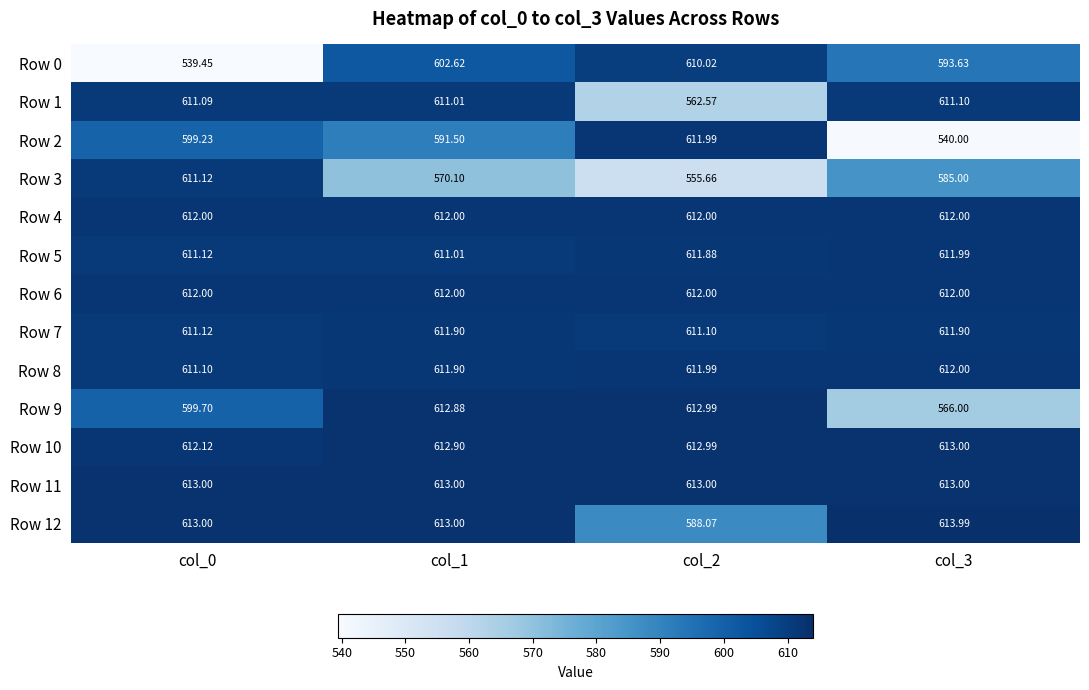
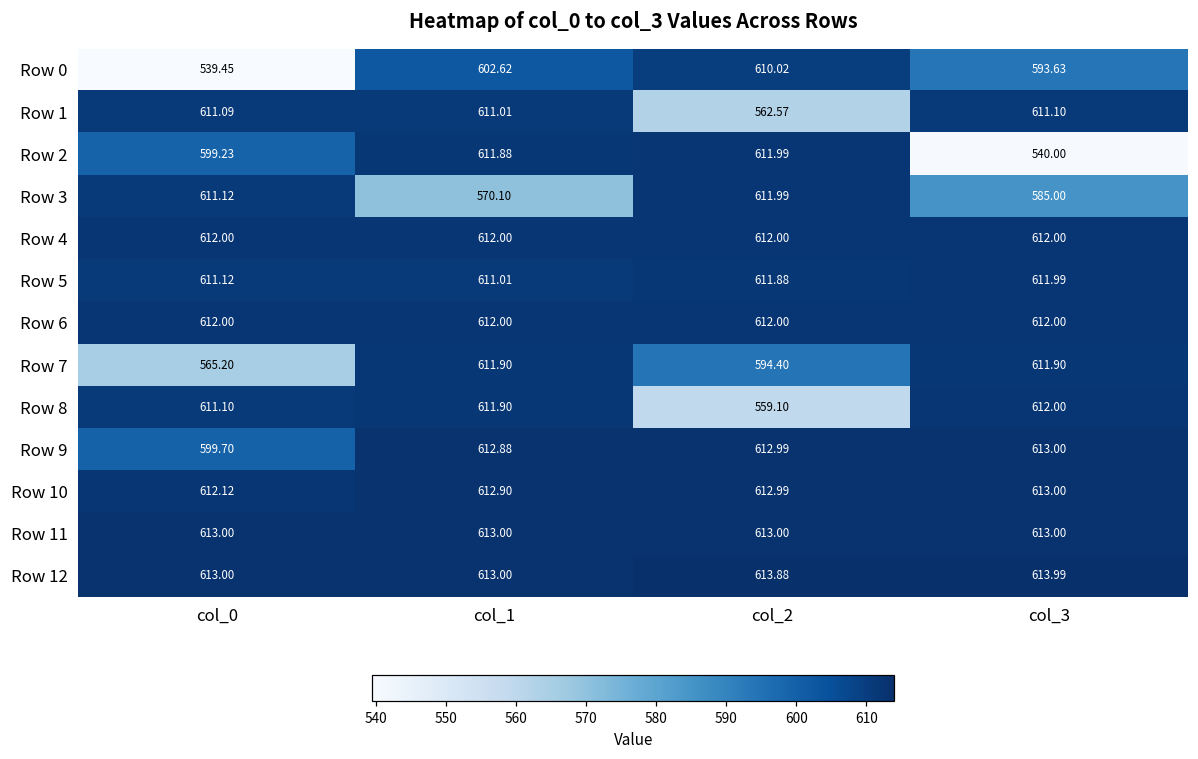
  {
    "Row 0": {
      "col_0": 539.45,
      "col_1": 602.62,
      "col_2": 610.02,
      "col_3": 593.63
    },
    "Row 1": {
      "col_0": 611.09,
      "col_1": 611.01,
      "col_2": 562.57,
      "col_3": 611.10
    },
    "Row 2": {
      "col_0": 599.23,
-     "col_1": 591.50,
+     "col_1": 611.88,
      "col_2": 611.99,
      "col_3": 540.00
    },
    "Row 3": {
      "col_0": 611.12,
      "col_1": 570.10,
-     "col_2": 555.66,
+     "col_2": 611.99,
      "col_3": 585.00
    },
    "Row 4": {
      "col_0": 612.00,
      "col_1": 612.00,
      "col_2": 612.00,
      "col_3": 612.00
    },
    "Row 5": {
      "col_0": 611.12,
      "col_1": 611.01,
      "col_2": 611.88,
      "col_3": 611.99
    },
    "Row 6": {
      "col_0": 612.00,
      "col_1": 612.00,
      "col_2": 612.00,
      "col_3": 612.00
    },
    "Row 7": {
-     "col_0": 611.12,
+     "col_0": 565.20,
      "col_1": 611.90,
-     "col_2": 611.10,
+     "col_2": 594.40,
      "col_3": 611.90
    },
    "Row 8": {
      "col_0": 611.10,
      "col_1": 611.90,
-     "col_2": 611.99,
+     "col_2": 559.10,
      "col_3": 612.00
    },
    "Row 9": {
      "col_0": 599.70,
      "col_1": 612.88,
      "col_2": 612.99,
-     "col_3": 566.00
+     "col_3": 613.00
    },
    "Row 10": {
      "col_0": 612.12,
      "col_1": 612.90,
      "col_2": 612.99,
      "col_3": 613.00
    },
    "Row 11": {
      "col_0": 613.00,
      "col_1": 613.00,
      "col_2": 613.00,
      "col_3": 613.00
    },
    "Row 12": {
      "col_0": 613.00,
      "col_1": 613.00,
-     "col_2": 588.07,
+     "col_2": 613.88,
      "col_3": 613.99
    }
  }
